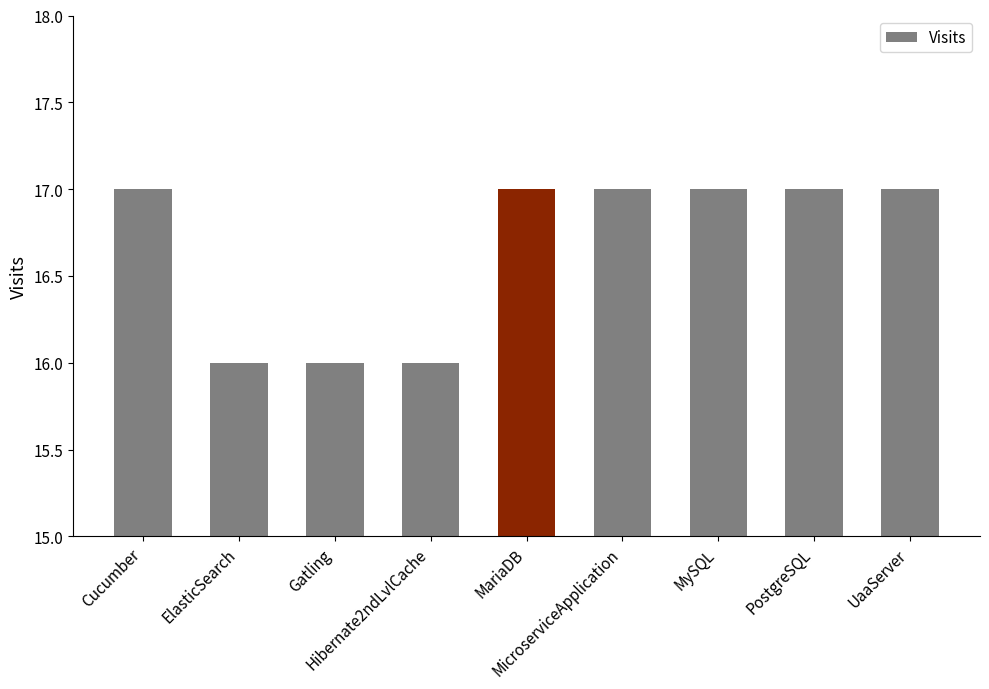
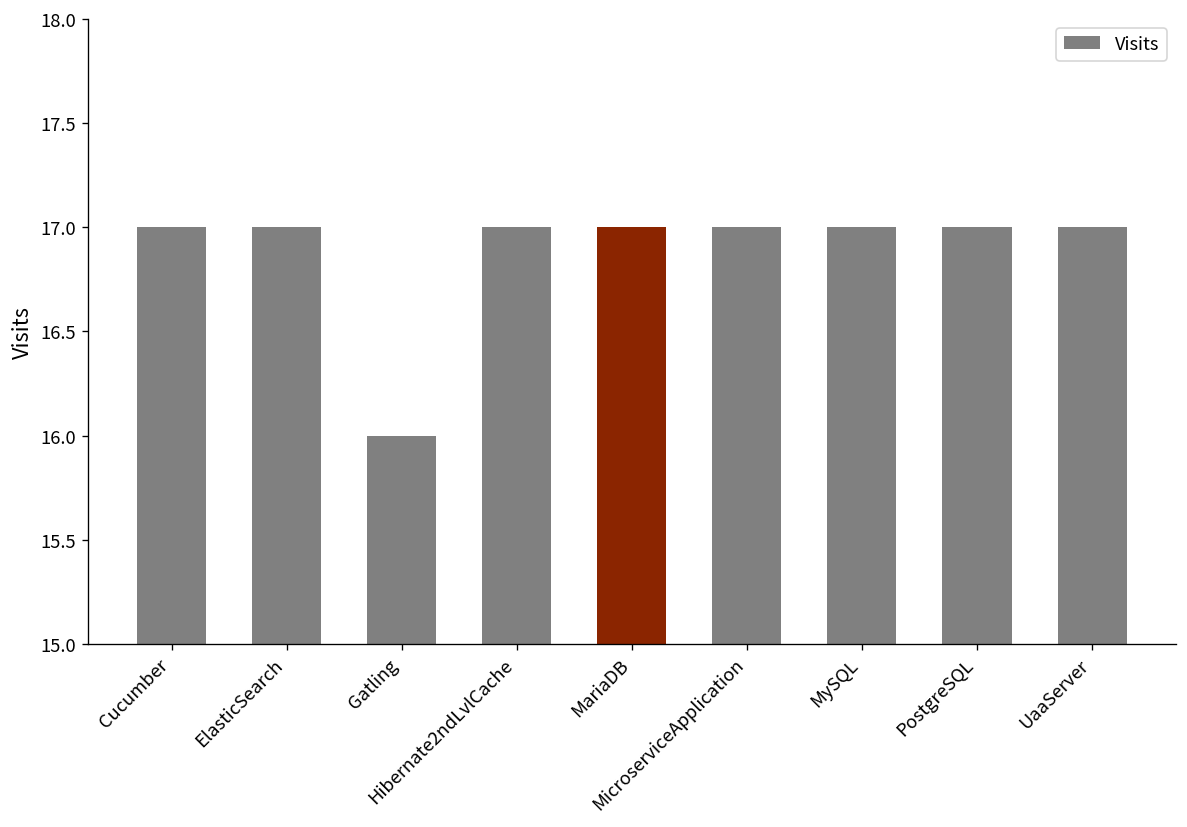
  {
    "Cucumber": 17,
-   "ElasticSearch": 16,
+   "ElasticSearch": 17,
    "Gatling": 16,
-   "Hibernate2ndLvlCache": 16,
+   "Hibernate2ndLvlCache": 17,
    "MariaDB": 17,
    "MicroserviceApplication": 17,
    "MySQL": 17,
    "PostgreSQL": 17,
    "UaaServer": 17
  }
